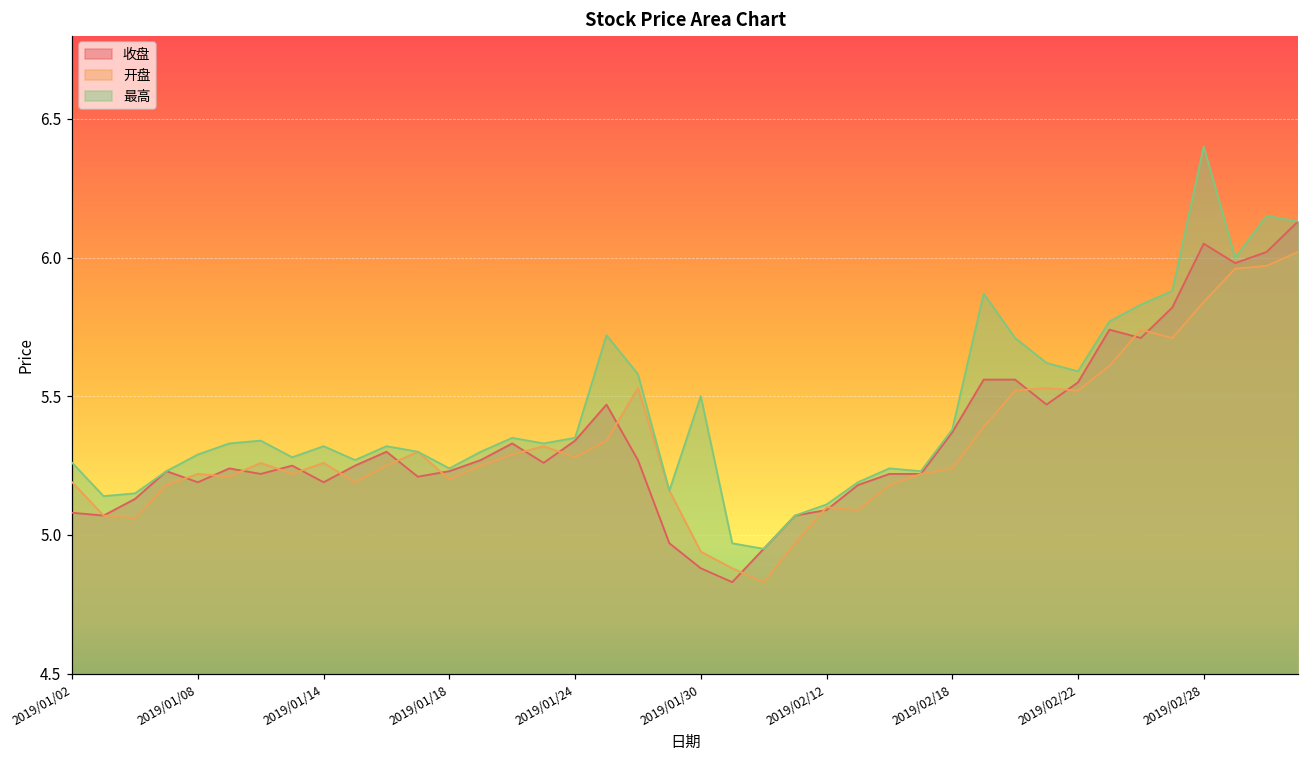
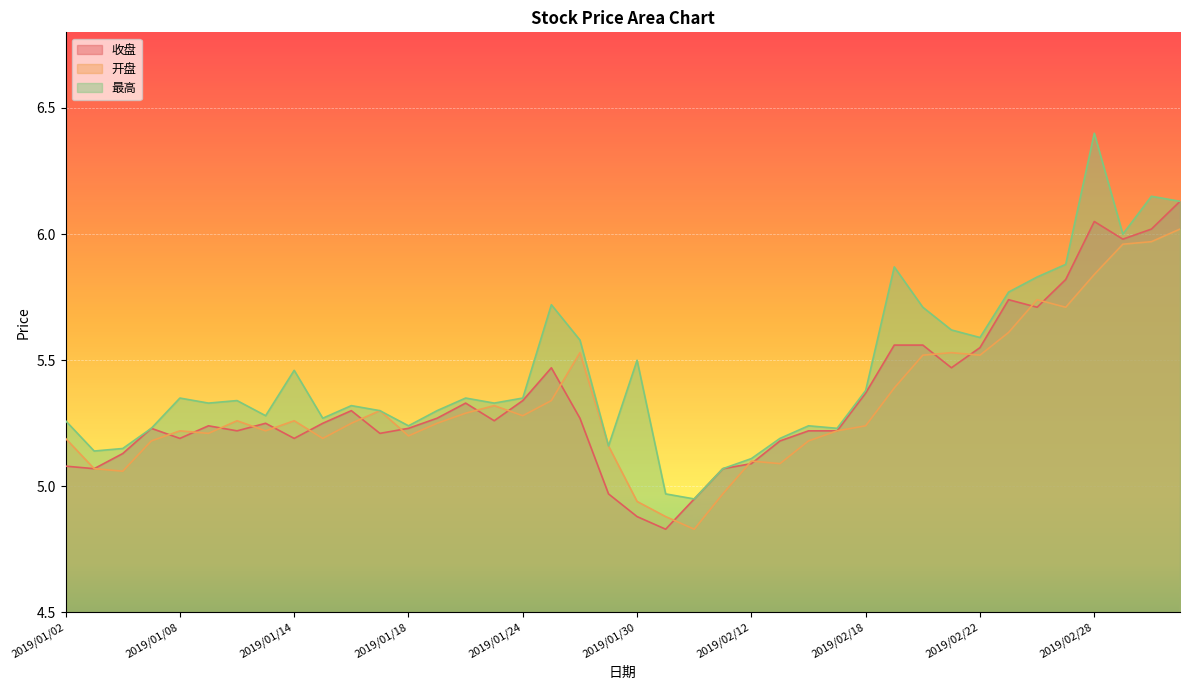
  {
    "最高": {
      "2019/01/02": 5.26,
-     "2019/01/08": 5.29,
-     "2019/01/14": 5.32,
+     "2019/01/08": 5.35,
+     "2019/01/14": 5.46,
      "2019/01/30": 5.50,
      "2019/02/22": 5.59,
      "2019/02/28": 6.40
    }
  }
